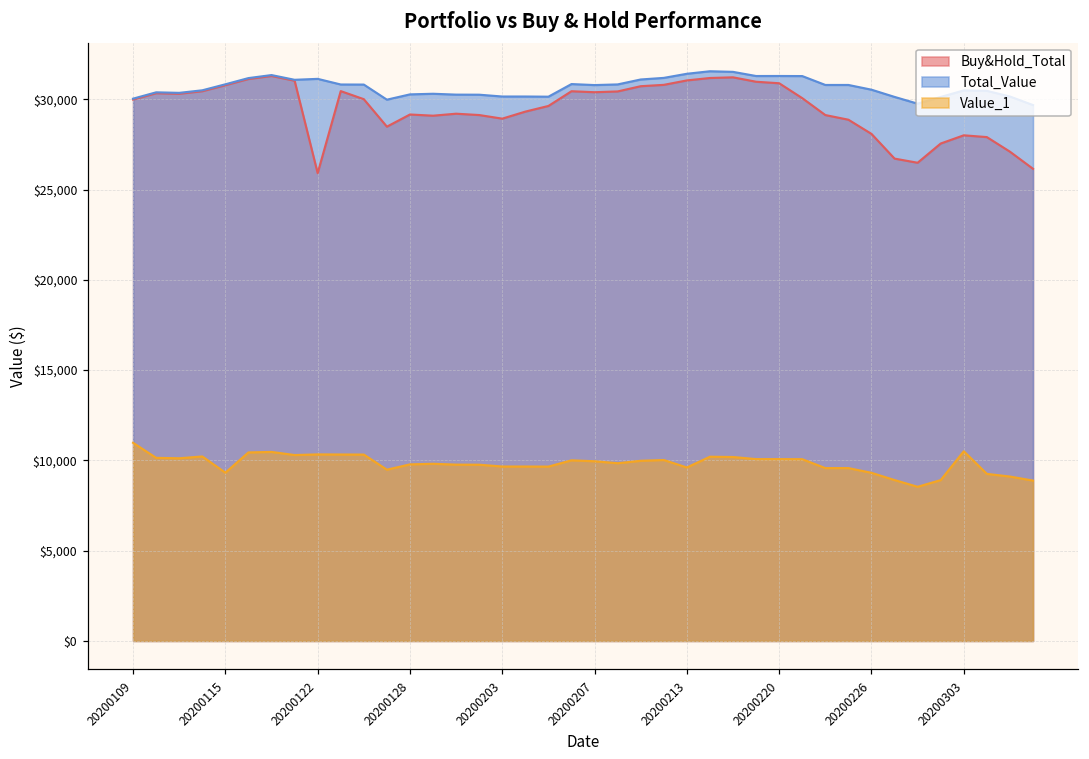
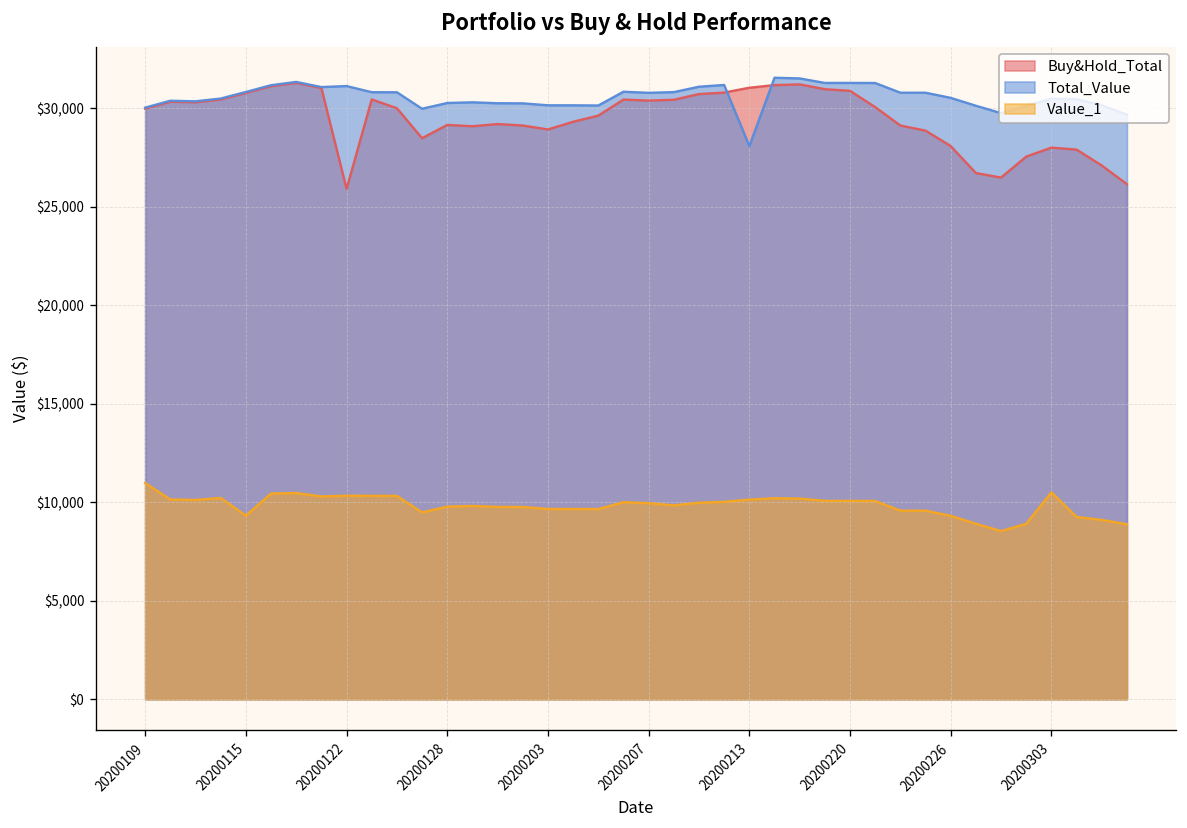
  {
    "Buy&Hold_Total": {
      "20200122": "$25,900",
      "20200128": "$29,200",
      "20200203": "$28,900",
      "20200207": "$30,400",
      "20200213": "$31,000",
      "20200220": "$30,900",
      "20200226": "$28,100",
      "20200303": "$28,000"
    },
    "Total_Value": {
      "20200122": "$31,100",
      "20200128": "$30,300",
      "20200203": "$30,200",
      "20200207": "$30,800",
-     "20200213": "$31,400",
+     "20200213": "$28,100",
      "20200220": "$31,300",
      "20200226": "$30,500"
    },
    "Value_1": {
      "20200109": "$11,000",
      "20200115": "$9,300",
      "20200122": "$10,300",
      "20200128": "$9,800",
      "20200203": "$9,700",
      "20200207": "$10,000",
-     "20200213": "$9,600",
+     "20200213": "$10,100",
      "20200220": "$10,100",
      "20200226": "$9,300",
      "20200303": "$10,500"
    }
  }
